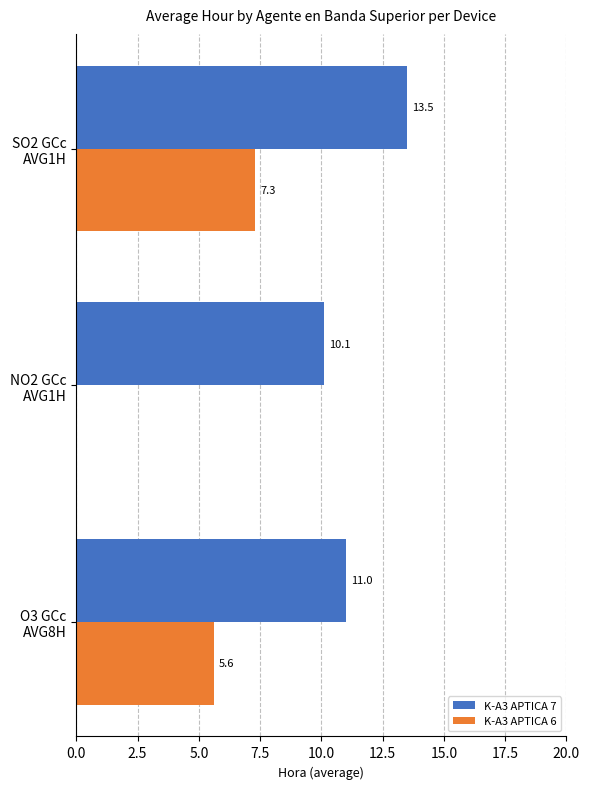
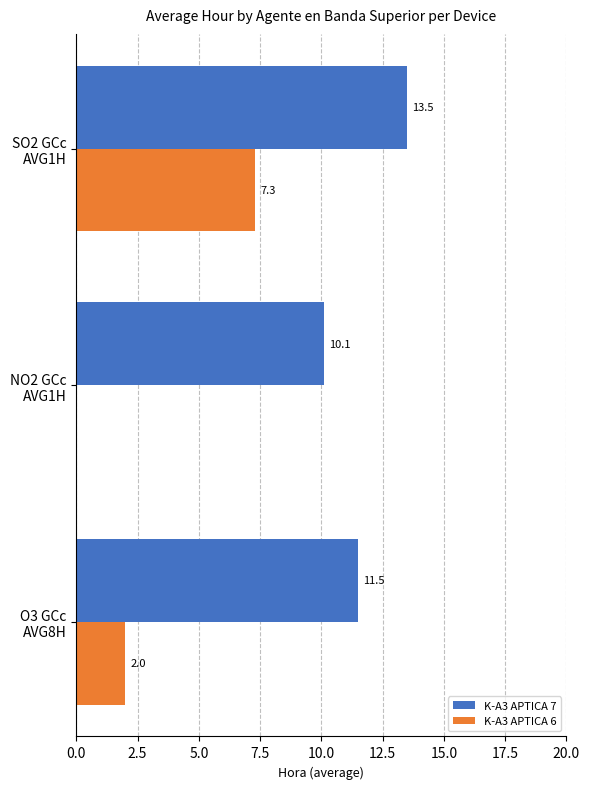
  {
    "K-A3 APTICA 7": {
      "SO2 GCc AVG1H": 13.5,
      "NO2 GCc AVG1H": 10.1,
-     "O3 GCc AVG8H": 11.0
+     "O3 GCc AVG8H": 11.5
    },
    "K-A3 APTICA 6": {
      "SO2 GCc AVG1H": 7.3,
-     "O3 GCc AVG8H": 5.6
+     "O3 GCc AVG8H": 2.0
    }
  }
